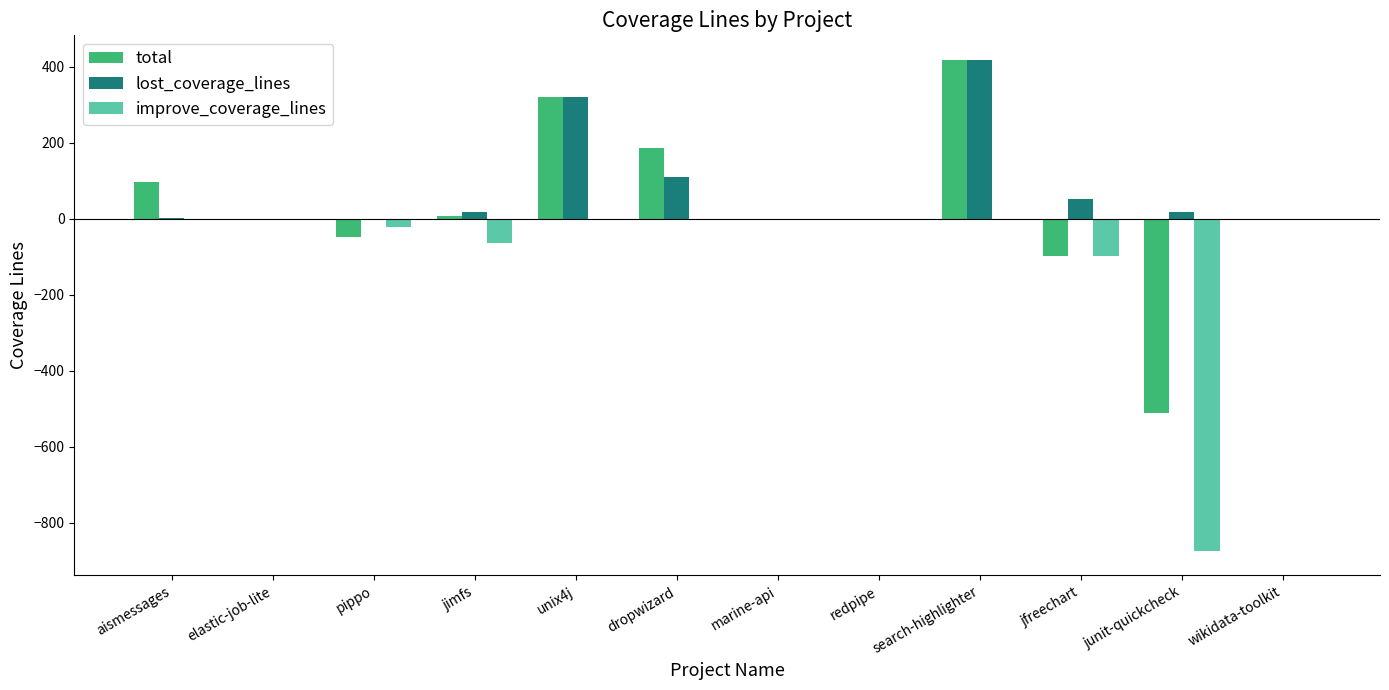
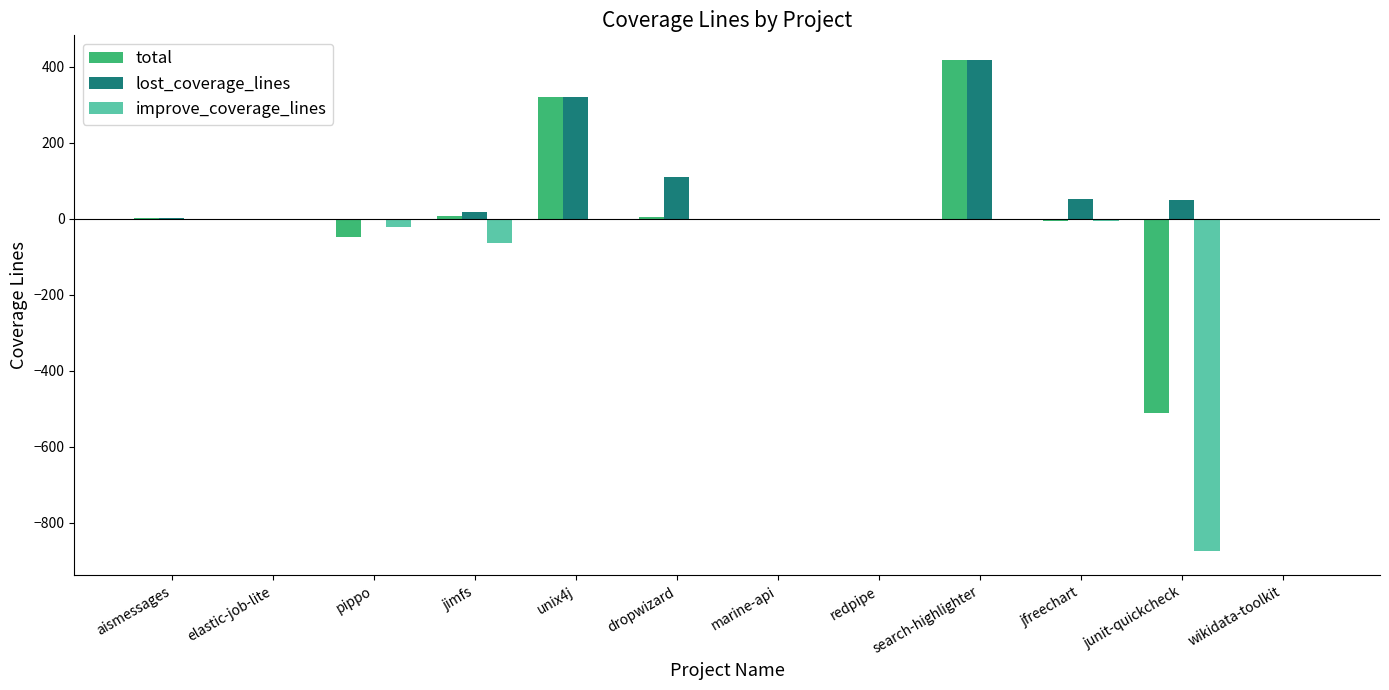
  {
    "total": {
-     "aismessages": 100,
+     "aismessages": 0,
      "elastic-job-lite": 0,
      "pippo": -50,
      "jimfs": 10,
      "unix4j": 320,
-     "dropwizard": 190,
+     "dropwizard": 0,
      "marine-api": 0,
      "redpipe": 0,
      "search-highlighter": 420,
-     "jfreechart": -100,
+     "jfreechart": -10,
      "junit-quickcheck": -510
    },
    "lost_coverage_lines": {
      "elastic-job-lite": 0,
      "pippo": 0,
      "jimfs": 20,
      "unix4j": 320,
      "dropwizard": 110,
      "marine-api": 0,
      "redpipe": 0,
      "search-highlighter": 420,
      "jfreechart": 50,
-     "junit-quickcheck": 20,
+     "junit-quickcheck": 50,
      "wikidata-toolkit": 0
    },
    "improve_coverage_lines": {
      "aismessages": 0,
      "elastic-job-lite": 0,
      "pippo": -20,
      "jimfs": -60,
      "dropwizard": 0,
      "marine-api": 0,
      "redpipe": 0,
-     "jfreechart": -100,
+     "jfreechart": -10,
      "junit-quickcheck": -870
    }
  }
